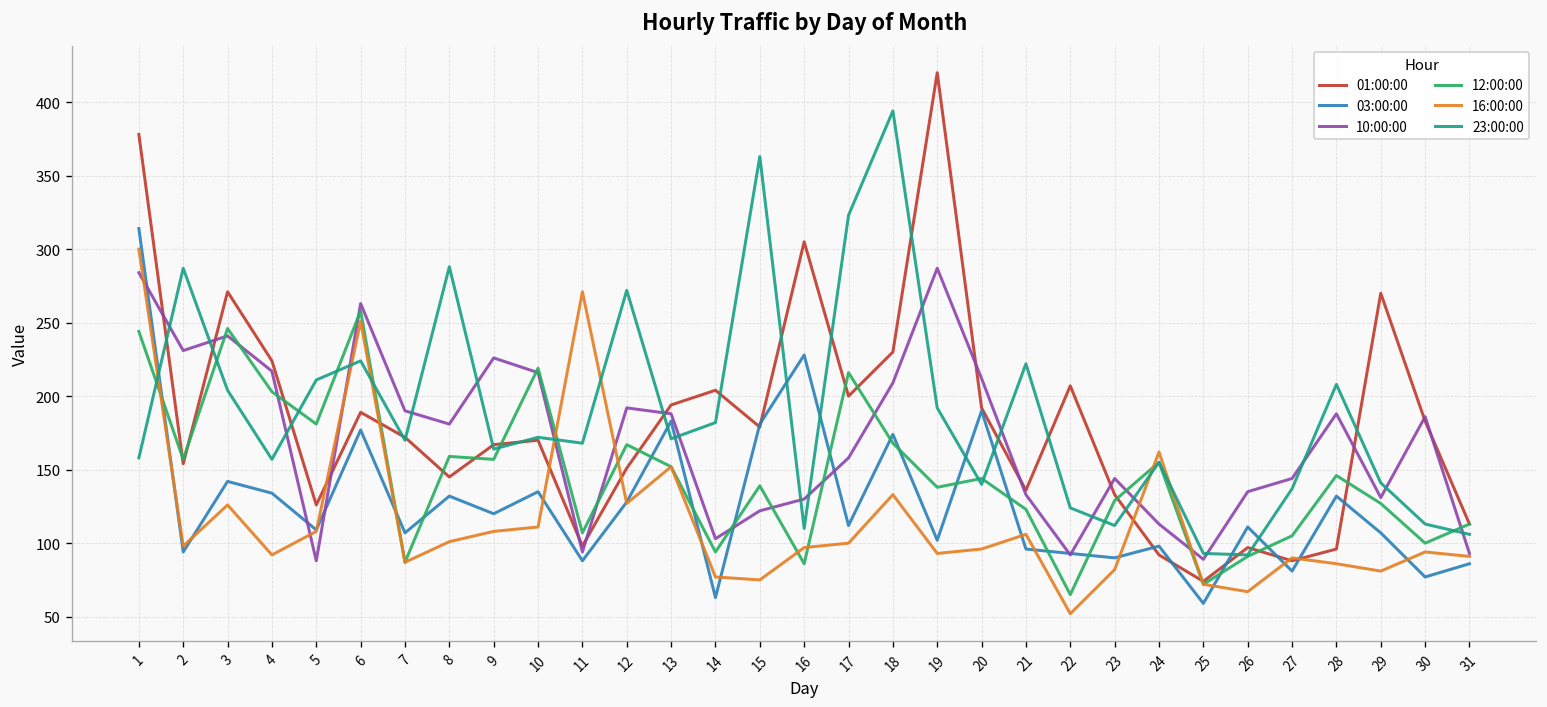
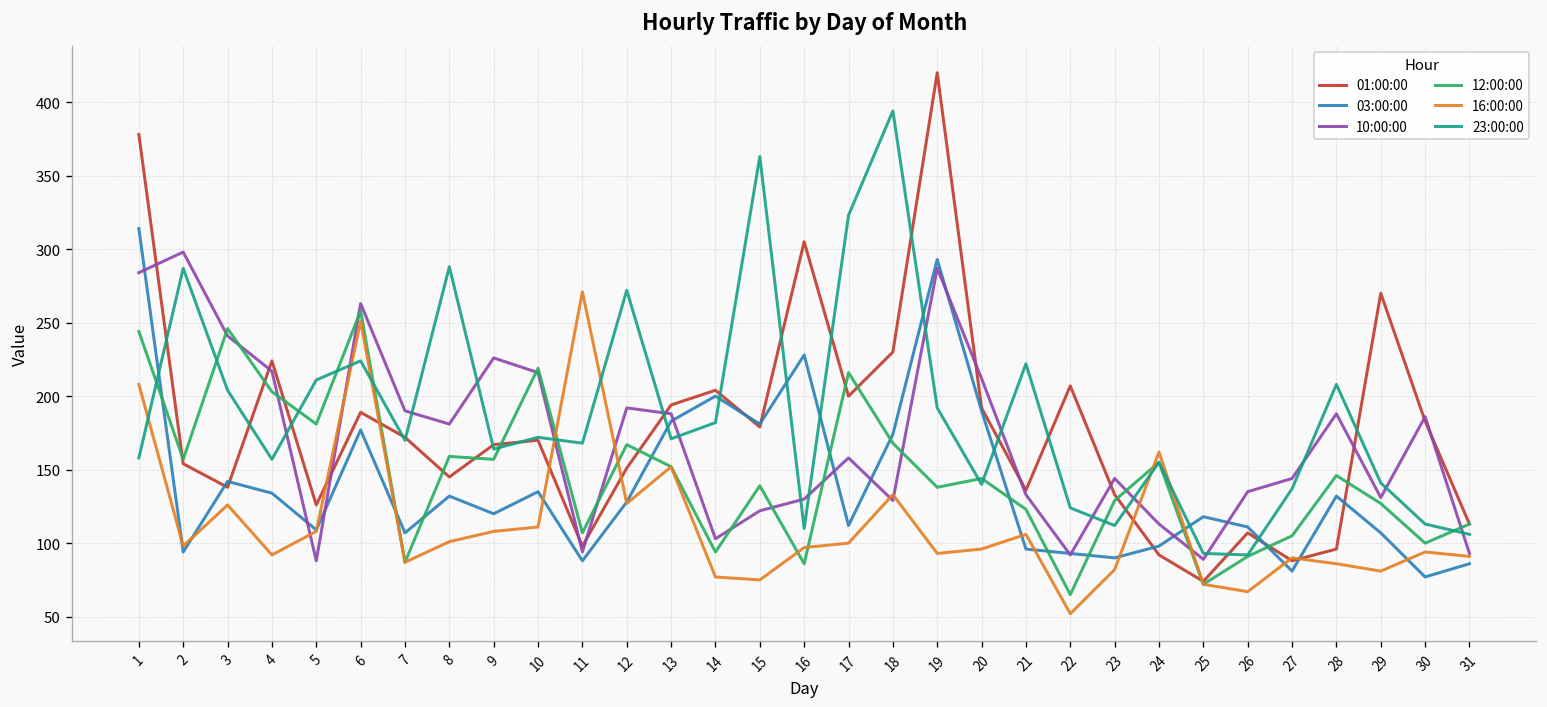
  {
    "01:00:00": {
      "1": 378,
      "2": 154,
-     "3": 271,
+     "3": 138,
      "4": 224,
      "5": 126,
      "6": 189,
      "8": 145,
      "9": 167,
      "11": 98,
      "12": 151,
      "13": 194,
      "14": 204,
      "16": 305,
      "17": 200,
      "18": 230,
      "19": 420,
      "21": 136,
      "22": 207,
      "23": 133,
      "24": 92,
-     "26": 97,
+     "26": 107,
      "28": 96,
      "29": 270,
      "30": 183
    },
    "03:00:00": {
      "1": 314,
      "2": 94,
      "3": 142,
      "4": 134,
      "6": 177,
      "7": 107,
      "8": 132,
      "9": 120,
      "10": 135,
      "11": 88,
      "13": 183,
-     "14": 63,
+     "14": 200,
      "16": 228,
      "17": 112,
      "18": 174,
-     "19": 102,
+     "19": 293,
      "21": 96,
      "23": 90,
      "24": 98,
-     "25": 59,
+     "25": 118,
      "26": 111,
      "27": 81,
      "28": 132,
      "29": 107,
      "30": 77,
      "31": 86
    },
    "10:00:00": {
      "1": 284,
-     "2": 231,
+     "2": 298,
      "3": 241,
      "4": 217,
      "5": 88,
      "6": 263,
      "7": 190,
      "8": 181,
      "9": 226,
      "10": 216,
      "11": 94,
      "12": 192,
      "13": 188,
      "14": 103,
      "15": 122,
      "16": 130,
      "17": 158,
-     "18": 209,
+     "18": 129,
      "19": 287,
      "20": 212,
      "21": 133,
      "23": 144,
      "24": 113,
      "25": 89,
      "26": 135,
      "27": 144,
      "28": 188,
      "29": 131,
      "30": 186
    },
    "16:00:00": {
-     "1": 300,
+     "1": 208,
      "2": 98,
      "3": 126,
      "4": 92,
      "6": 251,
      "8": 101,
      "9": 108,
      "10": 111,
      "11": 271,
      "14": 77,
      "15": 75,
      "16": 97,
      "17": 100,
      "18": 133,
      "19": 93,
      "20": 96,
      "21": 106,
      "22": 52,
      "23": 82,
      "24": 162,
      "26": 67,
      "28": 86,
      "29": 81,
      "30": 94
    }
  }
